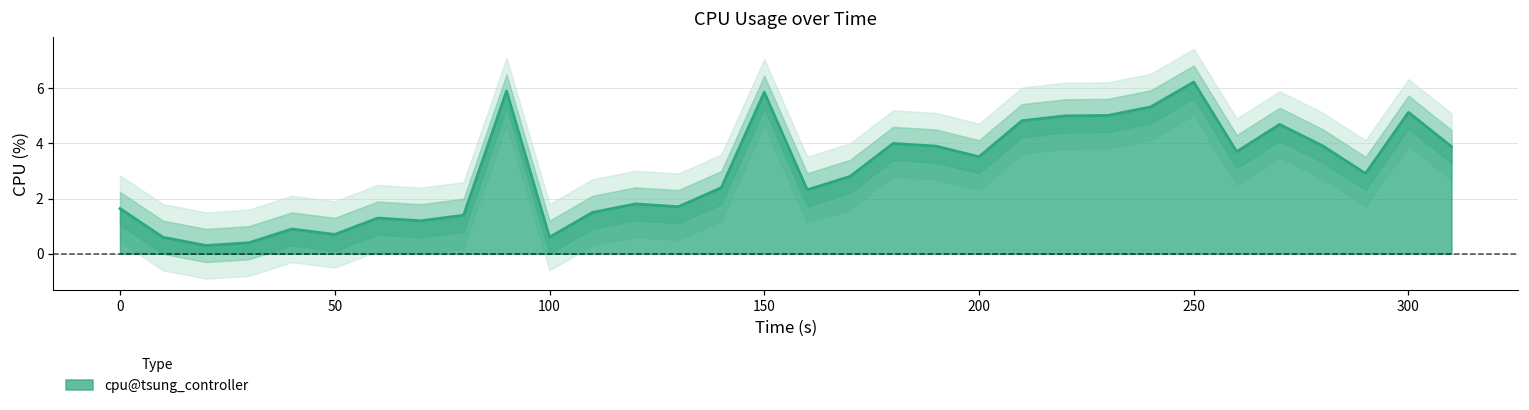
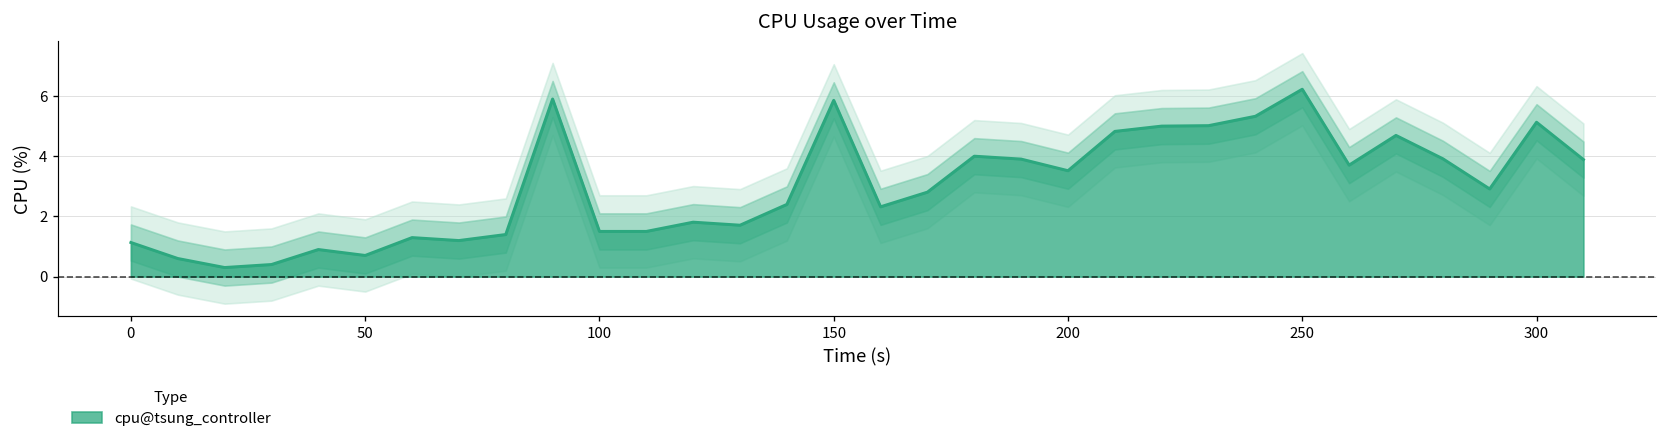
  {
    "cpu@tsung_controller": {
-     "0": 1.6,
+     "0": 1.1,
      "50": 0.7,
-     "100": 0.6,
+     "100": 1.5,
      "150": 5.9,
      "200": 3.5,
      "250": 6.2,
      "300": 5.1
    }
  }
